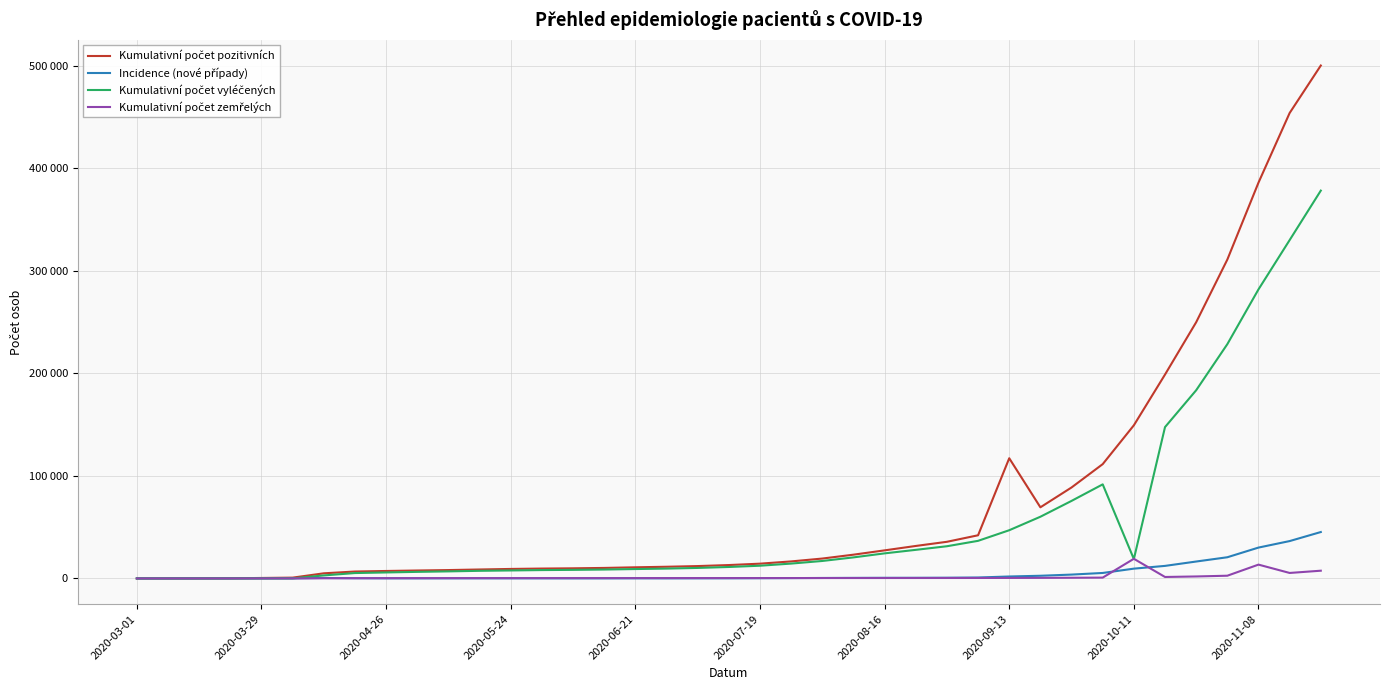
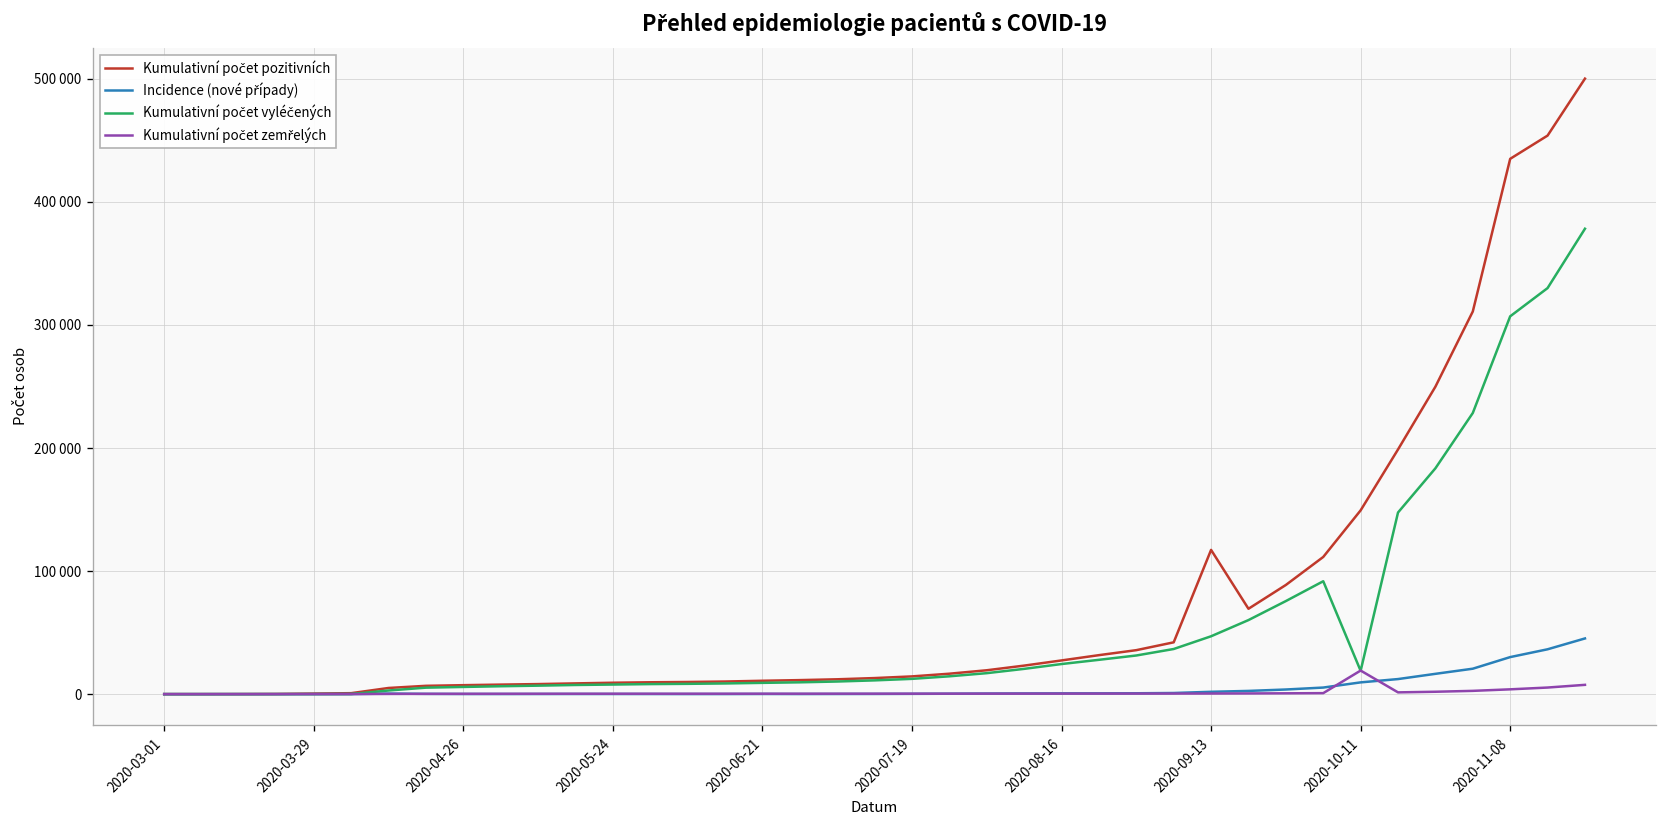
  {
    "Kumulativní počet pozitivních": {
      "2020-08-16": 27000,
      "2020-09-13": 117000,
      "2020-10-11": 149000,
-     "2020-11-08": 386000
+     "2020-11-08": 435000
    },
    "Incidence (nové případy)": {
      "2020-10-11": 10000,
      "2020-11-08": 30000
    },
    "Kumulativní počet vyléčených": {
      "2020-08-16": 24000,
      "2020-09-13": 47000,
-     "2020-11-08": 282000
+     "2020-11-08": 307000
    },
    "Kumulativní počet zemřelých": {
-     "2020-11-08": 13000
+     "2020-11-08": 4000
    }
  }
